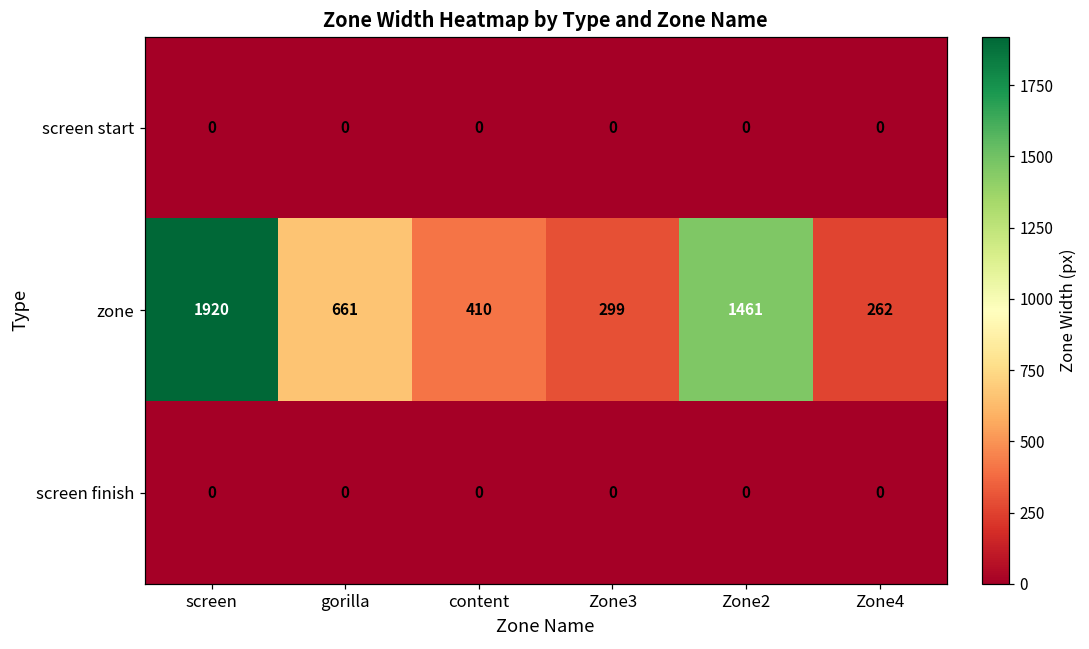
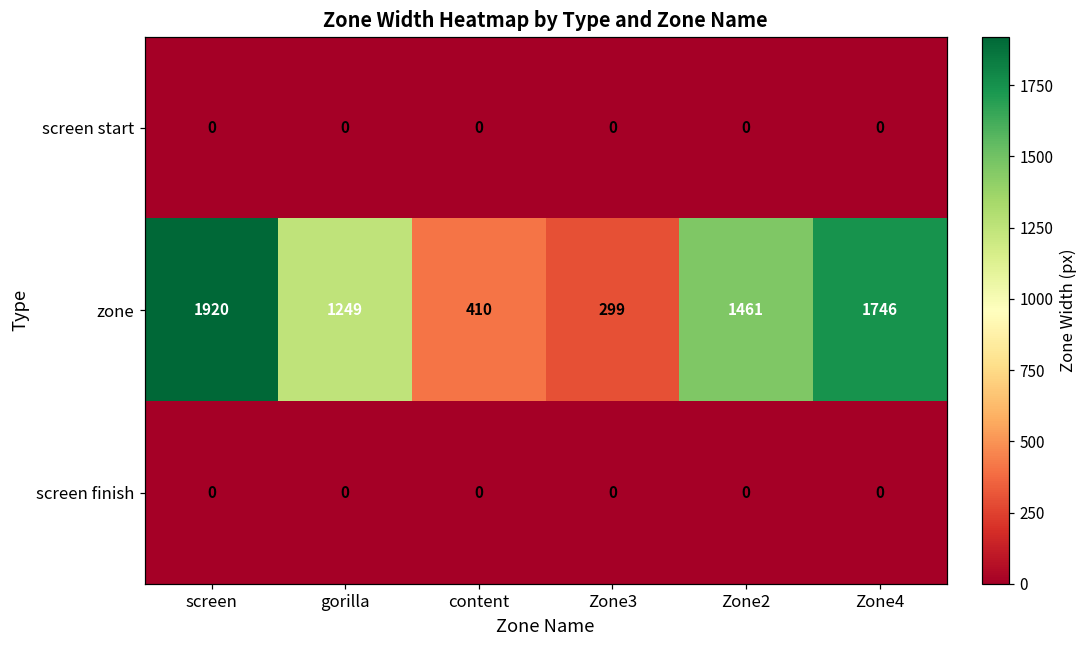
  {
    "screen start": {
      "screen": 0,
      "gorilla": 0,
      "content": 0,
      "Zone3": 0,
      "Zone2": 0,
      "Zone4": 0
    },
    "zone": {
      "screen": 1920,
-     "gorilla": 661,
+     "gorilla": 1249,
      "content": 410,
      "Zone3": 299,
      "Zone2": 1461,
-     "Zone4": 262
+     "Zone4": 1746
    },
    "screen finish": {
      "screen": 0,
      "gorilla": 0,
      "content": 0,
      "Zone3": 0,
      "Zone2": 0,
      "Zone4": 0
    }
  }
